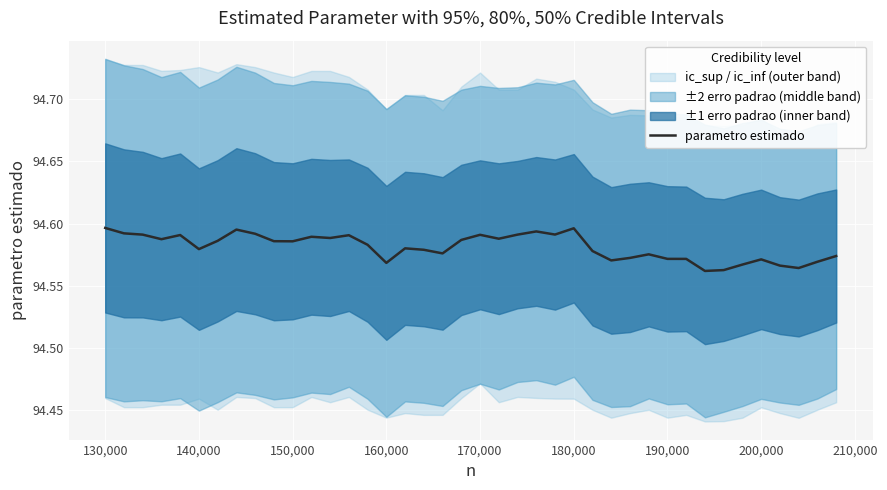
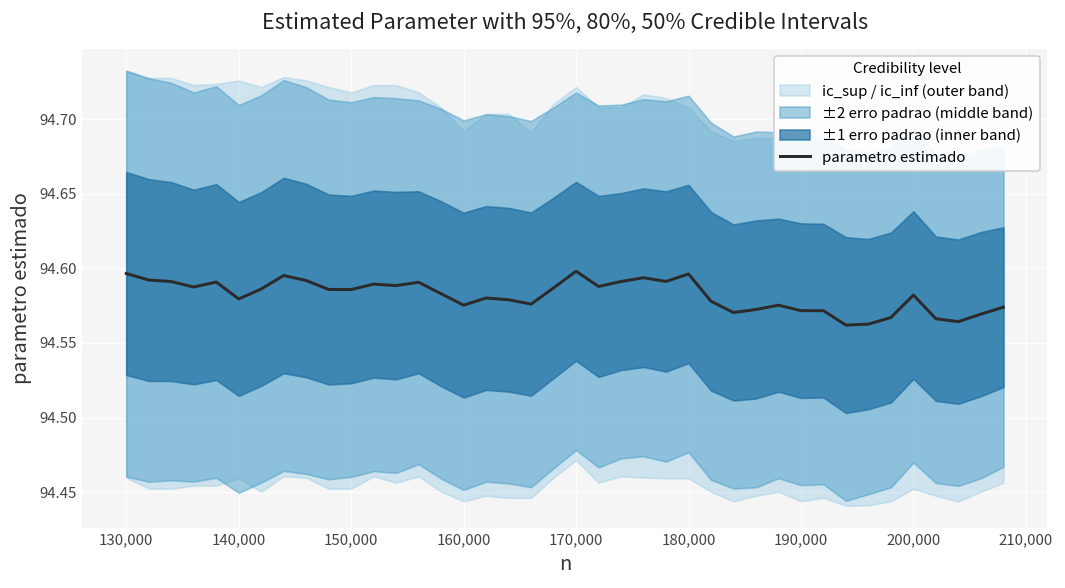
  {
    "parametro estimado": {
      "130,000": 94.597,
      "140,000": 94.580,
      "150,000": 94.586,
-     "160,000": 94.568,
-     "170,000": 94.591,
+     "160,000": 94.575,
+     "170,000": 94.598,
      "180,000": 94.596,
      "190,000": 94.572,
-     "200,000": 94.571
+     "200,000": 94.582
    }
  }
